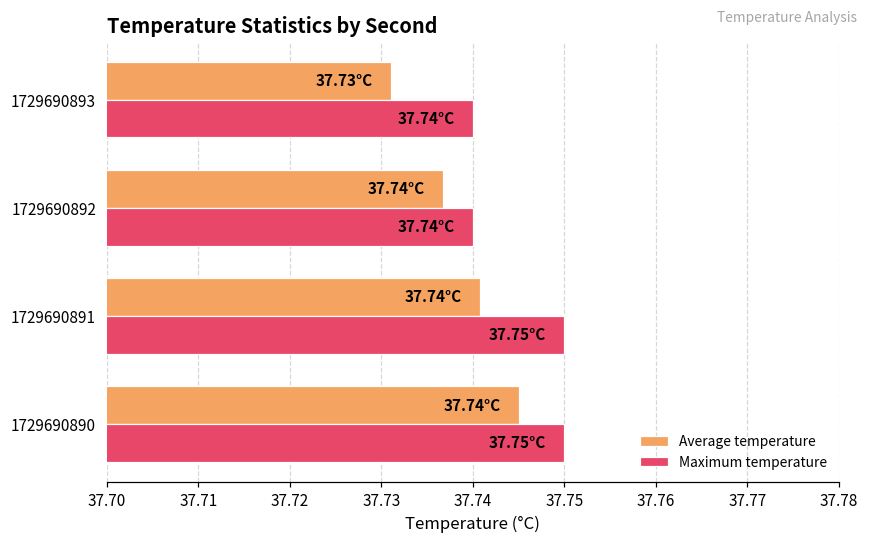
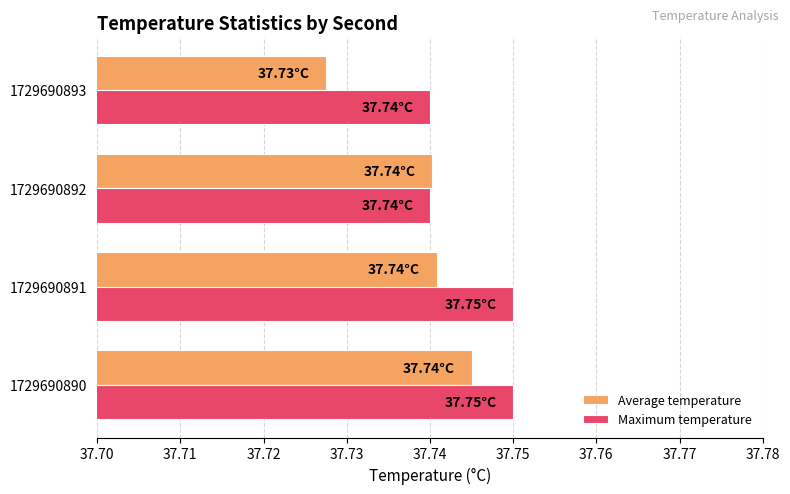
  {
    "Average temperature": {
-     "1729690893": "37.731",
-     "1729690892": "37.737"
+     "1729690893": "37.728",
+     "1729690892": "37.740"
    },
    "Maximum temperature": {
      "1729690893": "37.74°C",
      "1729690892": "37.74°C",
      "1729690891": "37.75°C",
      "1729690890": "37.75°C"
    }
  }
